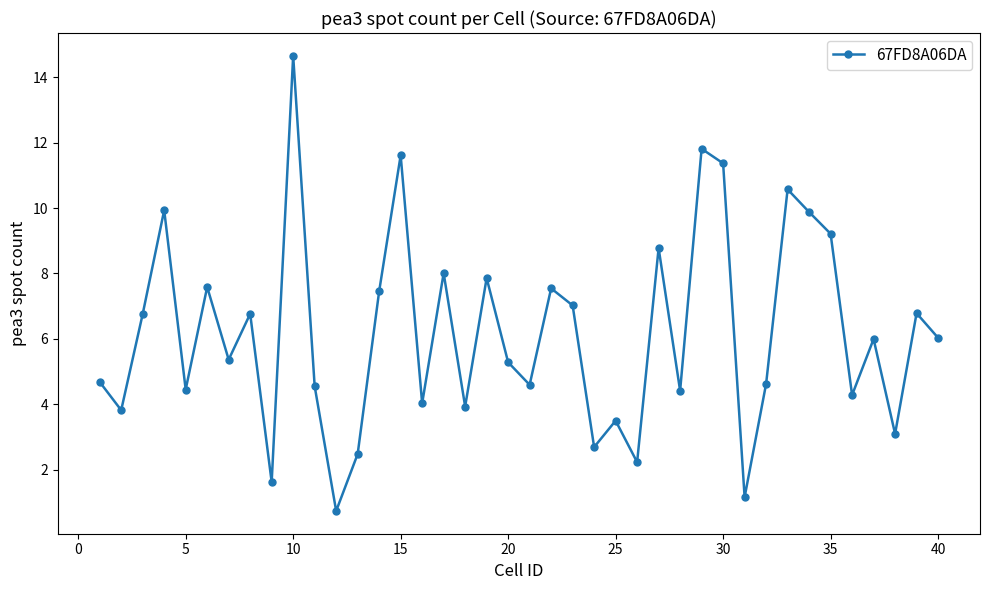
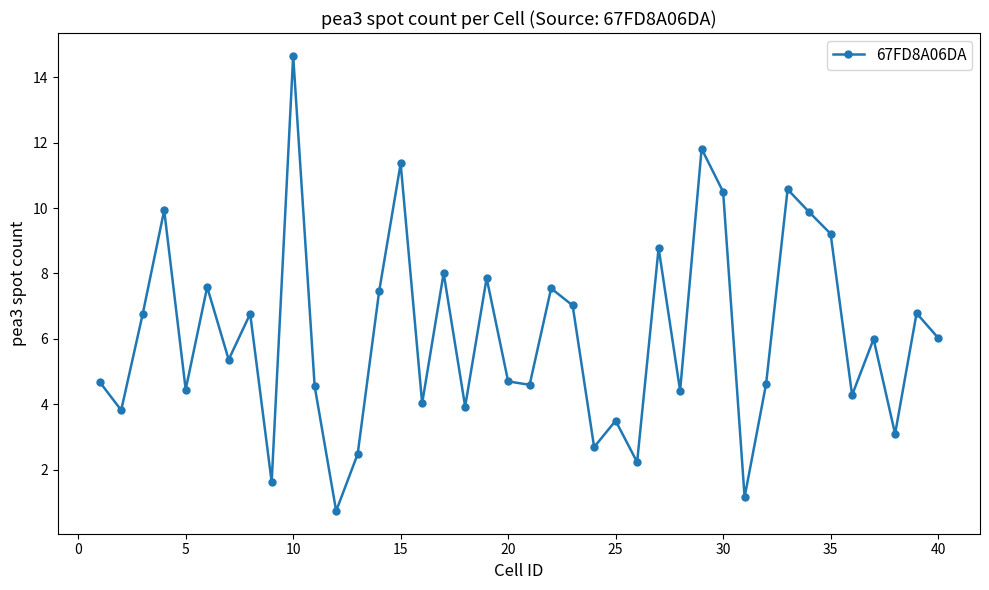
  {
    "5": 4.5,
    "10": 14.7,
-   "15": 11.6,
-   "20": 5.3,
+   "15": 11.4,
+   "20": 4.7,
    "25": 3.5,
-   "30": 11.4,
+   "30": 10.5,
    "35": 9.2,
    "40": 6.0
  }
